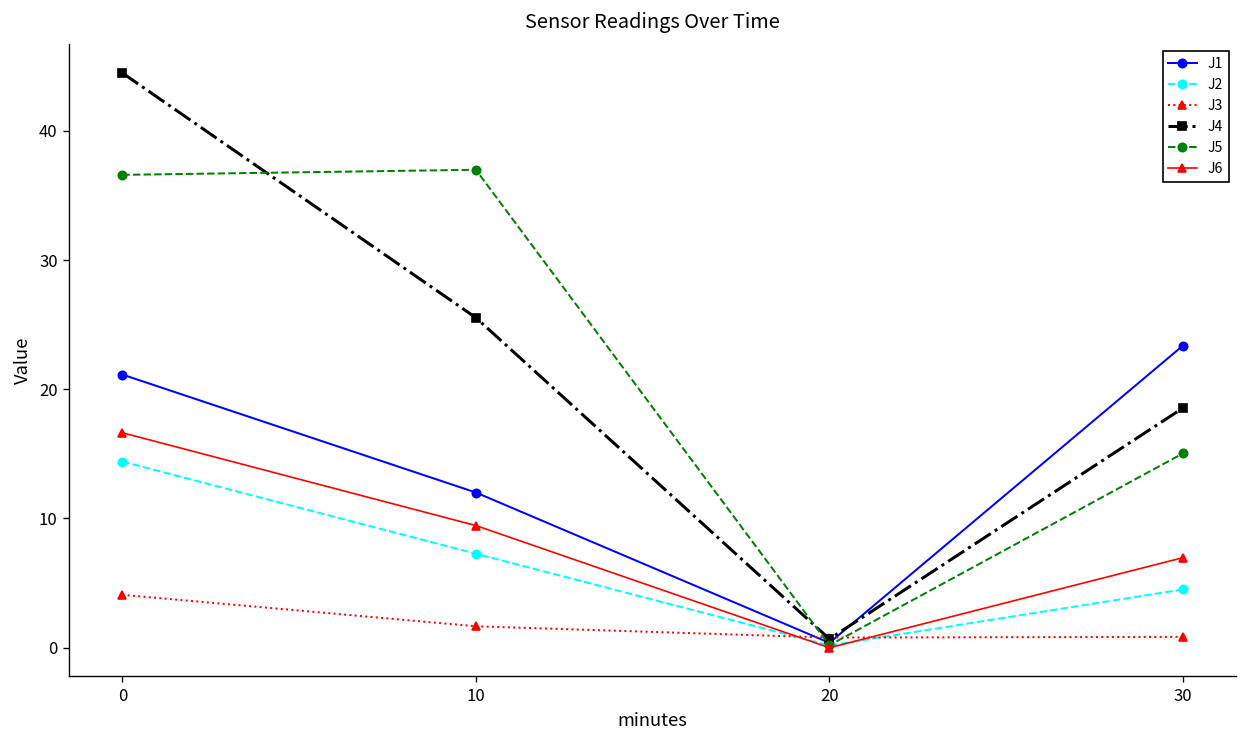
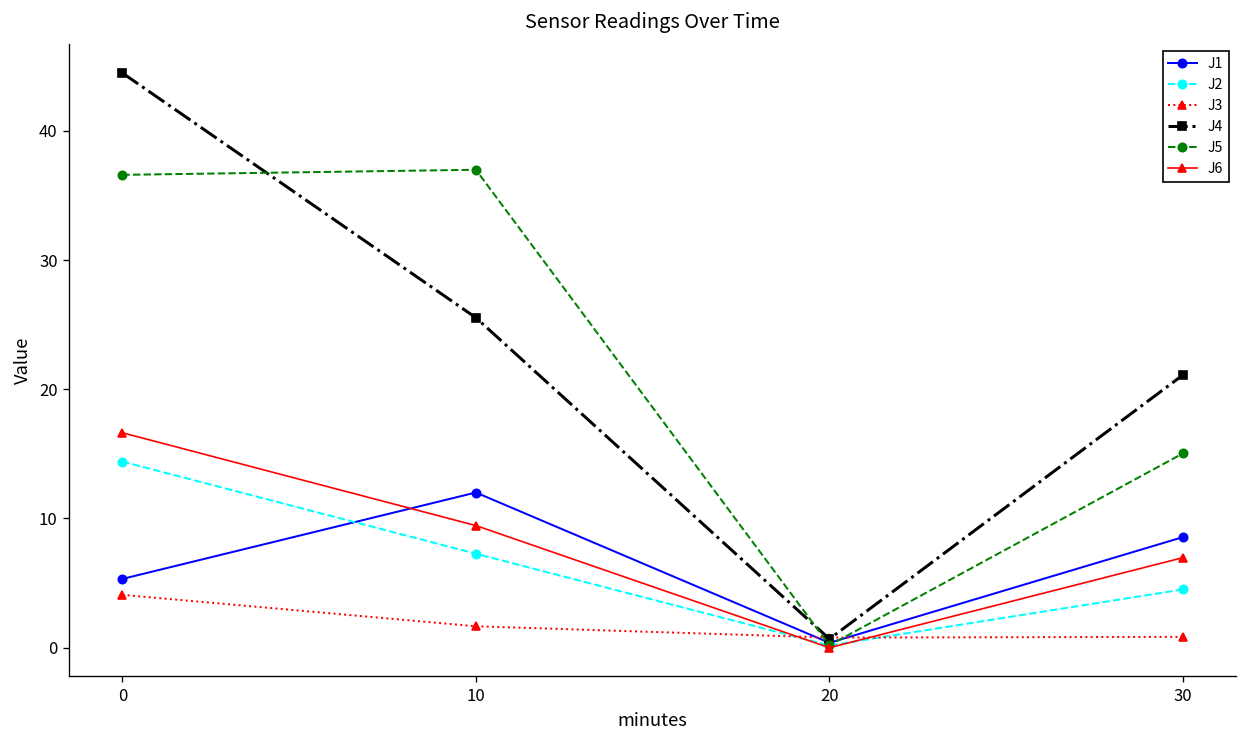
  {
    "J1": {
-     "0": 21.1,
+     "0": 5.3,
      "10": 12.0,
-     "30": 23.4
+     "30": 8.6
    },
    "J2": {
      "0": 14.4,
      "10": 7.3,
      "30": 4.5
    },
    "J4": {
      "0": 44.5,
      "10": 25.5,
-     "30": 18.6
+     "30": 21.1
    },
    "J5": {
      "0": 36.6,
      "10": 37.0,
      "30": 15.0
    }
  }
